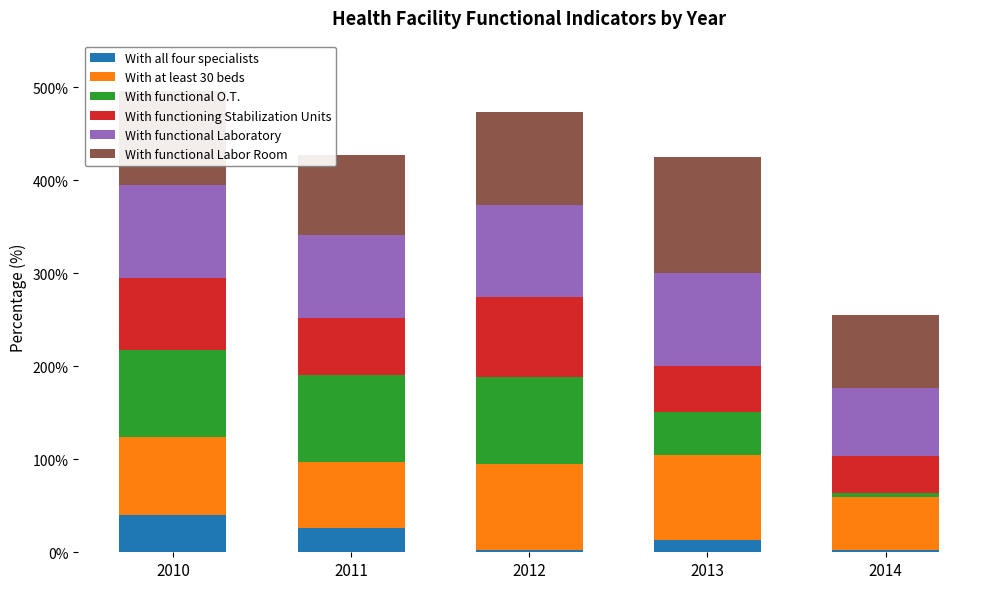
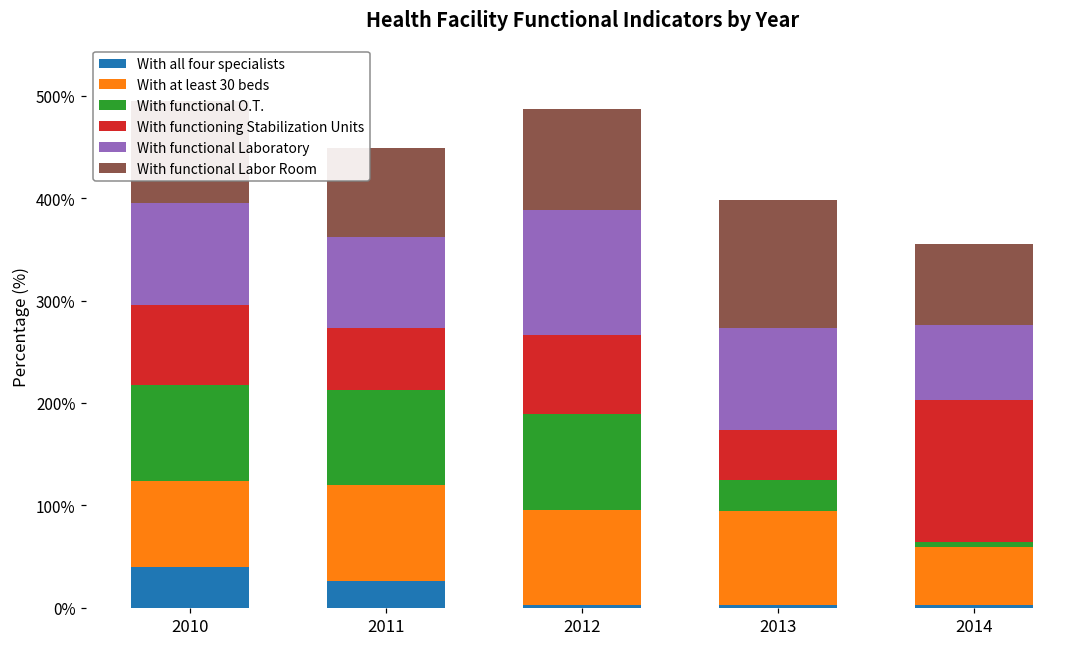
  {
    "With all four specialists": {
      "2010": "40%",
      "2011": "30%",
      "2012": "0%",
-     "2013": "10%"
+     "2013": "0%"
    },
    "With at least 30 beds": {
      "2010": "80%",
-     "2011": "70%",
+     "2011": "90%",
      "2012": "90%",
      "2013": "90%",
      "2014": "60%"
    },
    "With functional O.T.": {
      "2010": "90%",
      "2011": "90%",
      "2012": "90%",
-     "2013": "50%",
+     "2013": "30%",
      "2014": "10%"
    },
    "With functioning Stabilization Units": {
      "2010": "80%",
      "2011": "60%",
-     "2012": "90%",
+     "2012": "80%",
      "2013": "50%",
-     "2014": "40%"
+     "2014": "140%"
    },
    "With functional Laboratory": {
      "2010": "100%",
      "2011": "90%",
-     "2012": "100%",
+     "2012": "120%",
      "2013": "100%",
      "2014": "70%"
    },
    "With functional Labor Room": {
      "2011": "90%",
      "2012": "100%",
      "2013": "130%",
      "2014": "80%"
    }
  }
